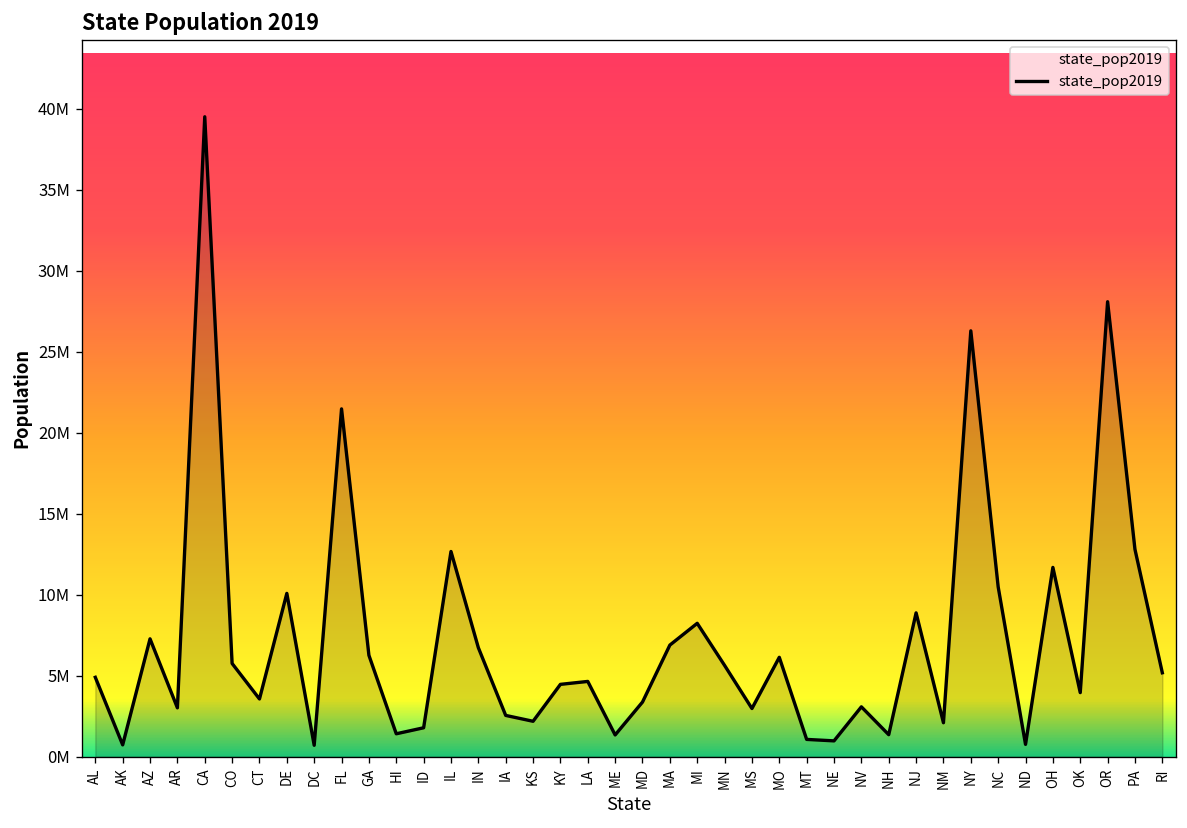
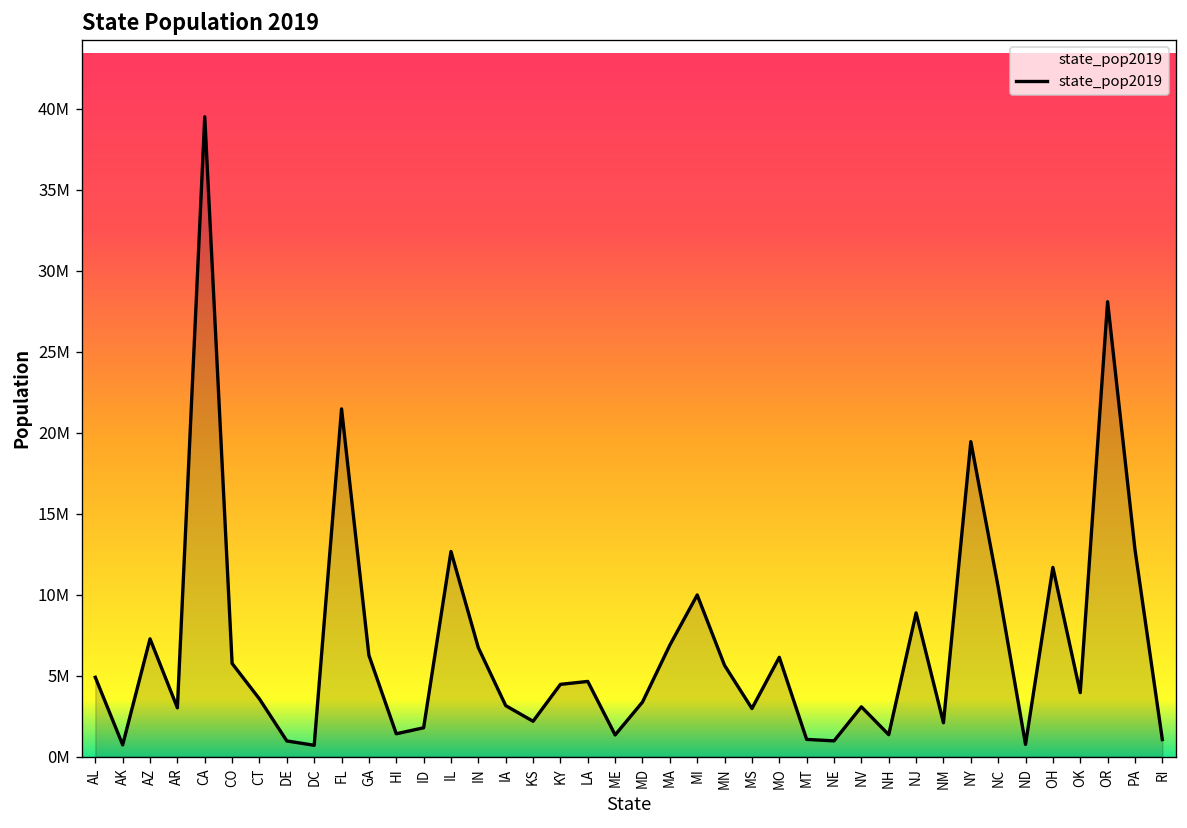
  {
    "AL": 4900000,
    "AK": 700000,
    "AZ": 7300000,
    "AR": 3000000,
    "CA": 39500000,
    "CO": 5800000,
    "CT": 3600000,
-   "DE": 10100000,
+   "DE": 1000000,
    "DC": 700000,
    "FL": 21500000,
    "GA": 6300000,
    "HI": 1400000,
    "ID": 1800000,
    "IL": 12700000,
    "IN": 6700000,
-   "IA": 2600000,
+   "IA": 3200000,
    "KS": 2200000,
    "KY": 4500000,
    "LA": 4600000,
    "ME": 1300000,
    "MD": 3400000,
    "MA": 6900000,
-   "MI": 8200000,
+   "MI": 10000000,
    "MN": 5600000,
    "MS": 3000000,
    "MO": 6100000,
    "MT": 1100000,
    "NE": 1000000,
    "NV": 3100000,
    "NH": 1400000,
    "NJ": 8900000,
    "NM": 2100000,
-   "NY": 26300000,
+   "NY": 19500000,
    "NC": 10500000,
    "ND": 800000,
    "OH": 11700000,
    "OK": 4000000,
    "OR": 28100000,
    "PA": 12800000,
-   "RI": 5200000
+   "RI": 1100000
  }
